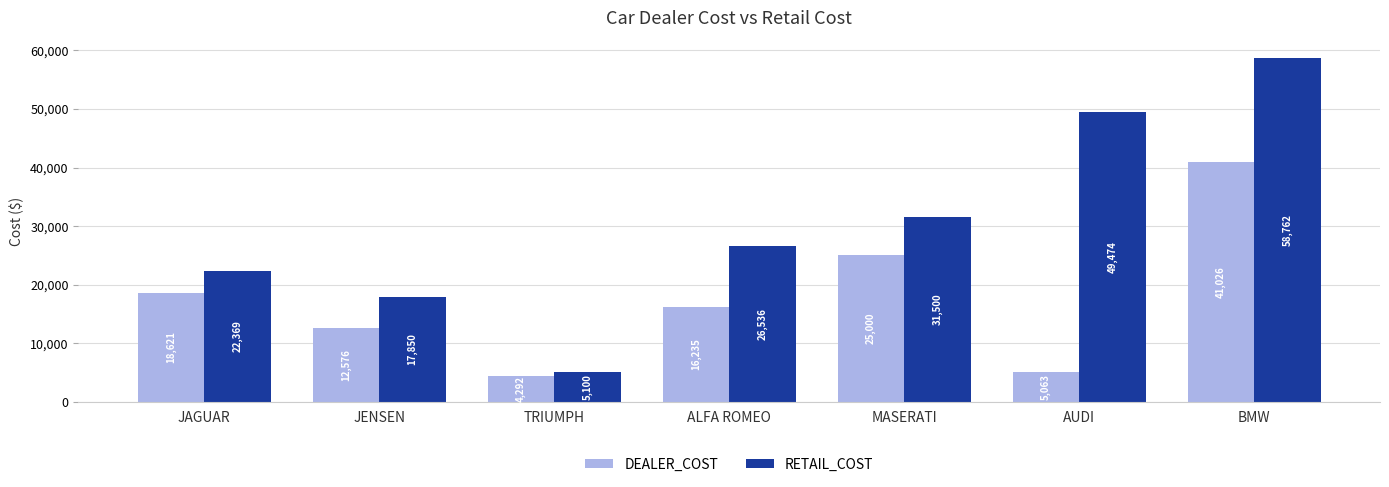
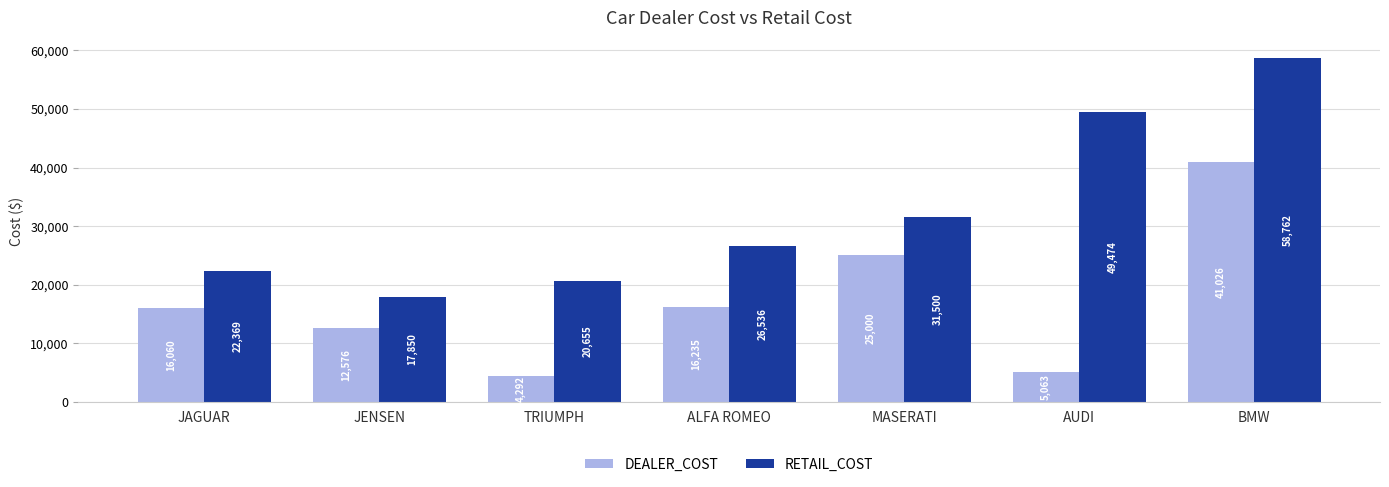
  {
    "DEALER_COST": {
-     "JAGUAR": "18,621",
+     "JAGUAR": "16,060",
      "JENSEN": "12,576",
      "TRIUMPH": "4,292",
      "ALFA ROMEO": "16,235",
      "MASERATI": "25,000",
      "AUDI": "5,063",
      "BMW": "41,026"
    },
    "RETAIL_COST": {
      "JAGUAR": "22,369",
      "JENSEN": "17,850",
-     "TRIUMPH": "5,100",
+     "TRIUMPH": "20,655",
      "ALFA ROMEO": "26,536",
      "MASERATI": "31,500",
      "AUDI": "49,474",
      "BMW": "58,762"
    }
  }
